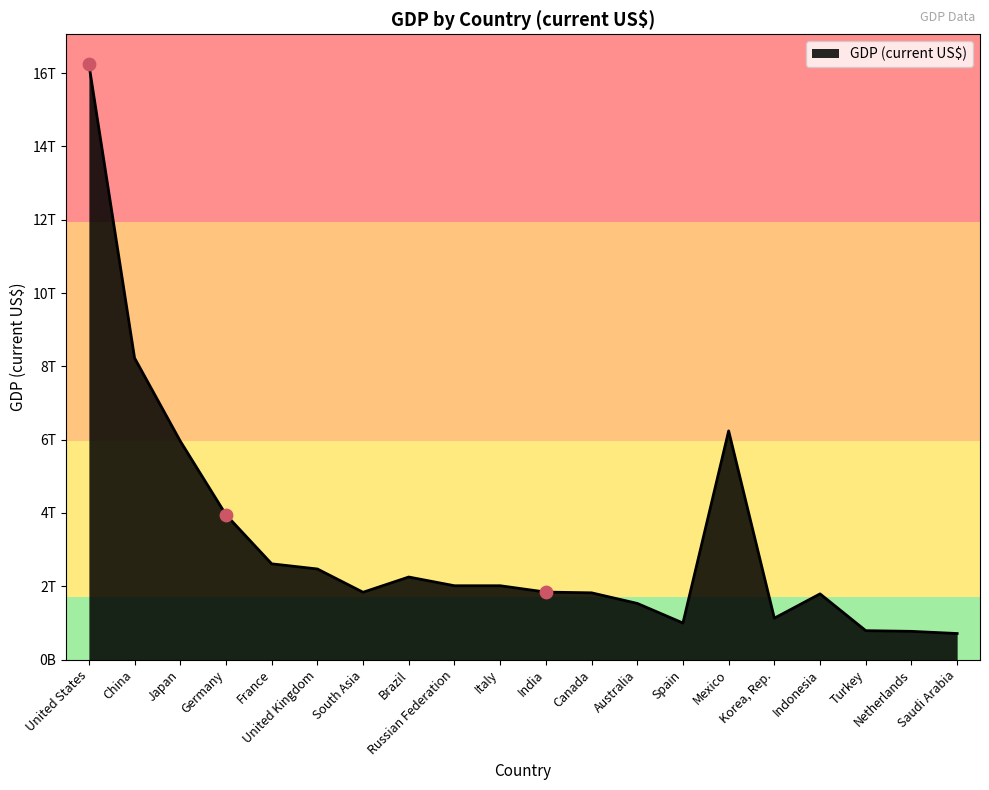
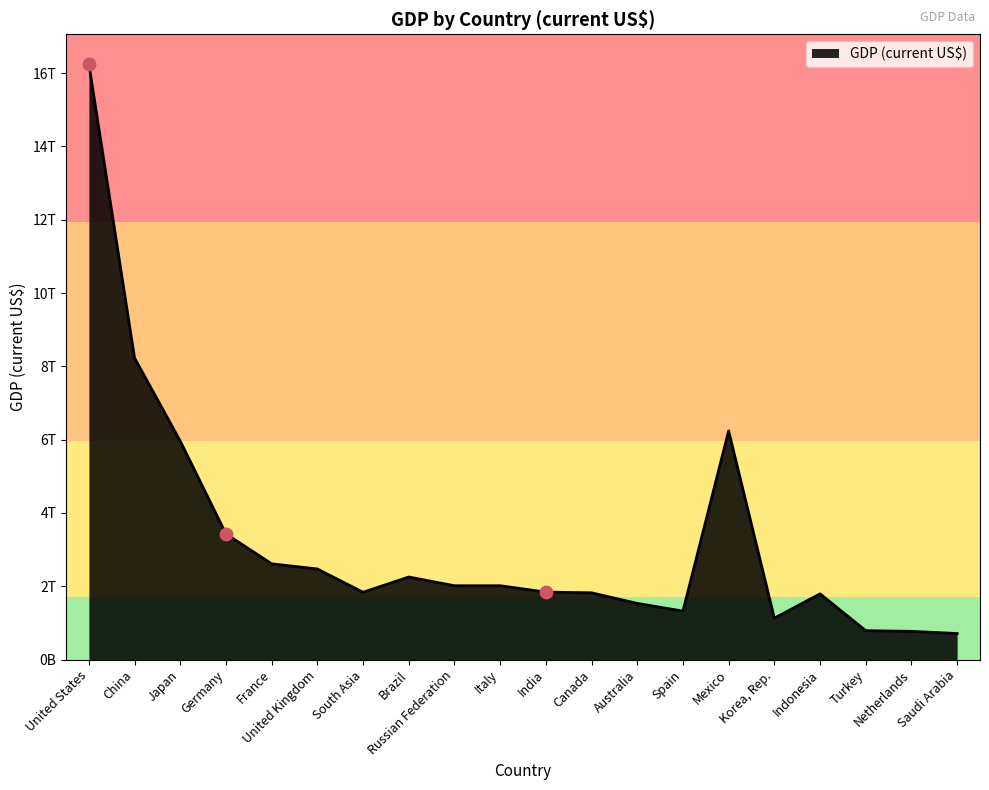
  {
    "GDP (current US$)": {
      "China": "8.2T",
      "Japan": "6.0T",
-     "Germany": "4.0T",
+     "Germany": "3.4T",
      "France": "2.6T",
      "United Kingdom": "2.5T",
      "South Asia": "1.8T",
      "Brazil": "2.3T",
      "Russian Federation": "2.0T",
      "Italy": "2.0T",
      "Canada": "1.8T",
      "Australia": "1.5T",
-     "Spain": "1.0T",
+     "Spain": "1.3T",
      "Mexico": "6.2T",
      "Korea, Rep.": "1.1T",
      "Indonesia": "1.8T",
      "Turkey": "0.8T",
      "Netherlands": "0.8T",
      "Saudi Arabia": "0.7T"
    }
  }
